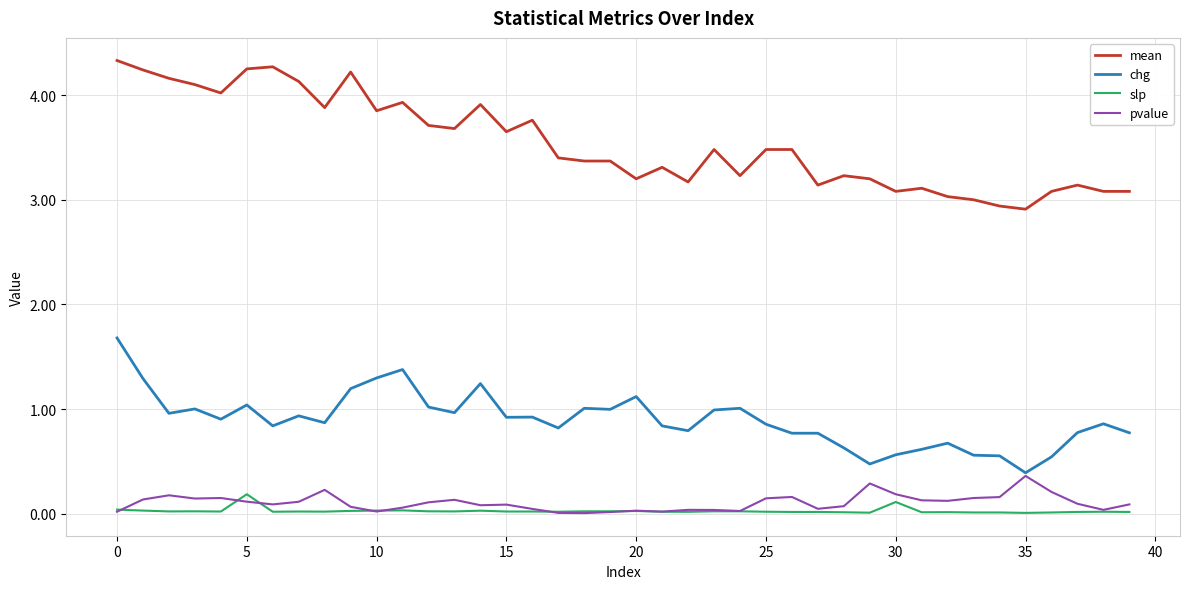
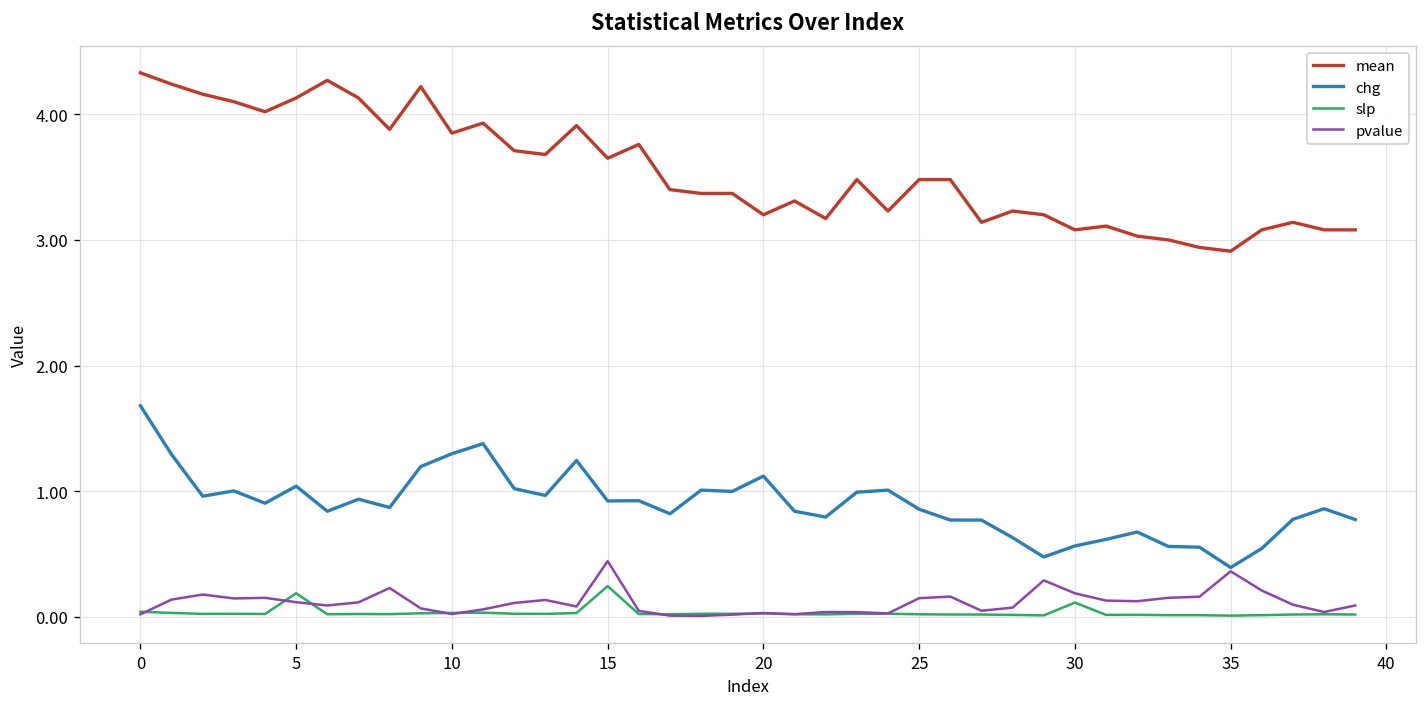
  {
    "mean": {
      "0": 4.33,
-     "5": 4.25,
+     "5": 4.13,
      "10": 3.85,
      "15": 3.65,
      "20": 3.20,
      "25": 3.48,
      "30": 3.08,
      "35": 2.91
    },
    "chg": {
      "0": 1.68,
      "5": 1.04,
      "10": 1.30,
      "15": 0.92,
      "20": 1.12,
      "25": 0.86,
      "30": 0.56,
      "35": 0.39
    },
    "slp": {
      "5": 0.19,
-     "15": 0.02,
+     "15": 0.24,
      "25": 0.02,
      "30": 0.11,
      "35": 0.01
    },
    "pvalue": {
      "5": 0.12,
-     "15": 0.09,
+     "15": 0.44,
      "25": 0.15,
      "30": 0.19,
      "35": 0.36
    }
  }
